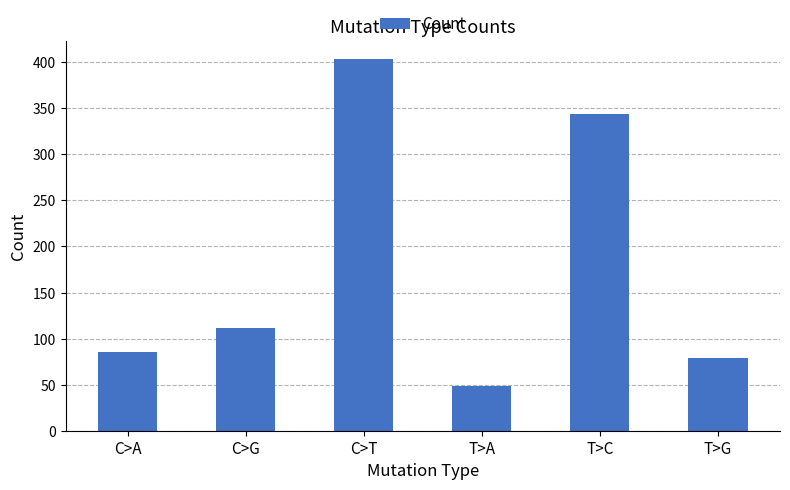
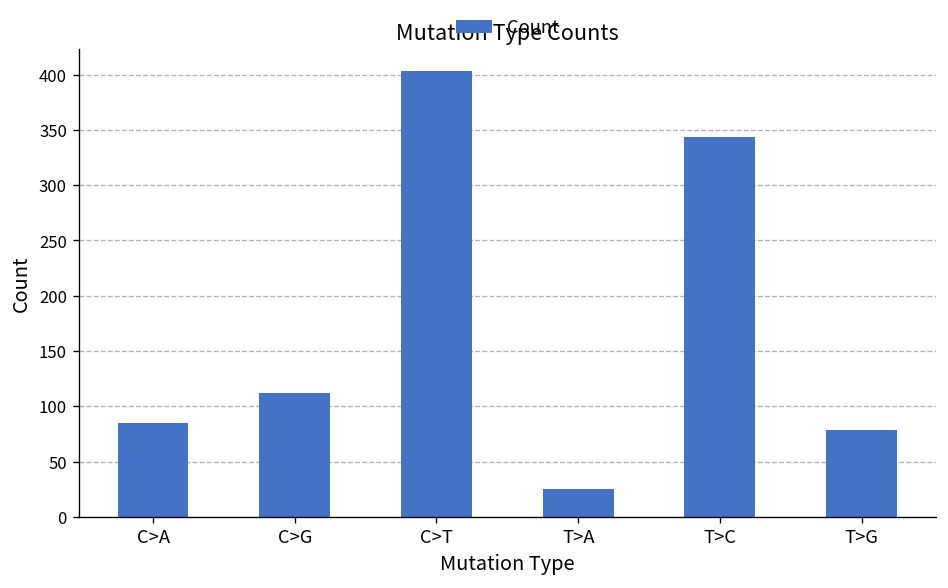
  {
    "C>A": 90,
    "C>G": 110,
    "C>T": 400,
-   "T>A": 50,
+   "T>A": 30,
    "T>C": 340,
    "T>G": 80
  }
